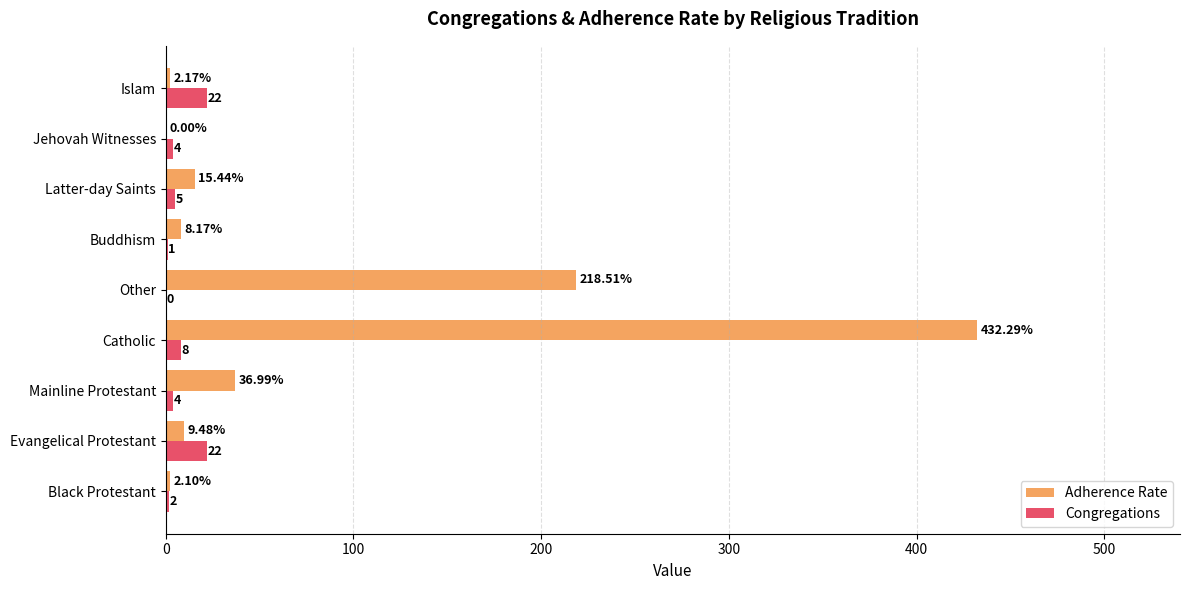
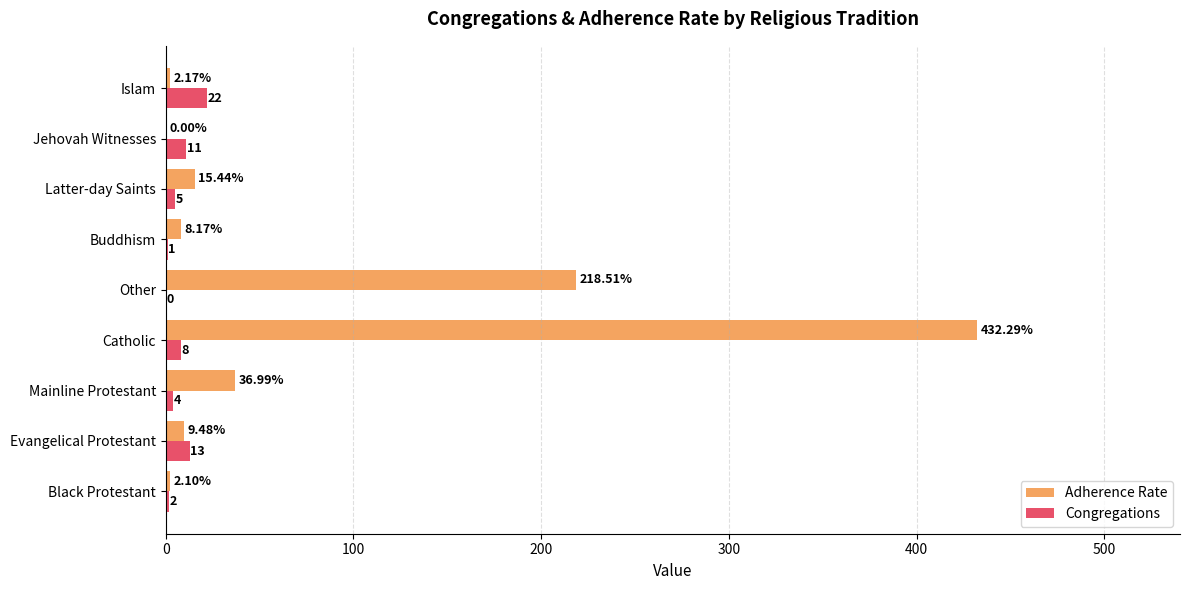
  {
    "Adherence Rate": {
      "Islam": "2.17%",
      "Jehovah Witnesses": "0.00%",
      "Latter-day Saints": "15.44%",
      "Buddhism": "8.17%",
      "Other": "218.51%",
      "Catholic": "432.29%",
      "Mainline Protestant": "36.99%",
      "Evangelical Protestant": "9.48%",
      "Black Protestant": "2.10%"
    },
    "Congregations": {
      "Islam": "22",
-     "Jehovah Witnesses": "4",
+     "Jehovah Witnesses": "11",
      "Latter-day Saints": "5",
      "Buddhism": "1",
      "Other": "0",
      "Catholic": "8",
      "Mainline Protestant": "4",
-     "Evangelical Protestant": "22",
+     "Evangelical Protestant": "13",
      "Black Protestant": "2"
    }
  }
